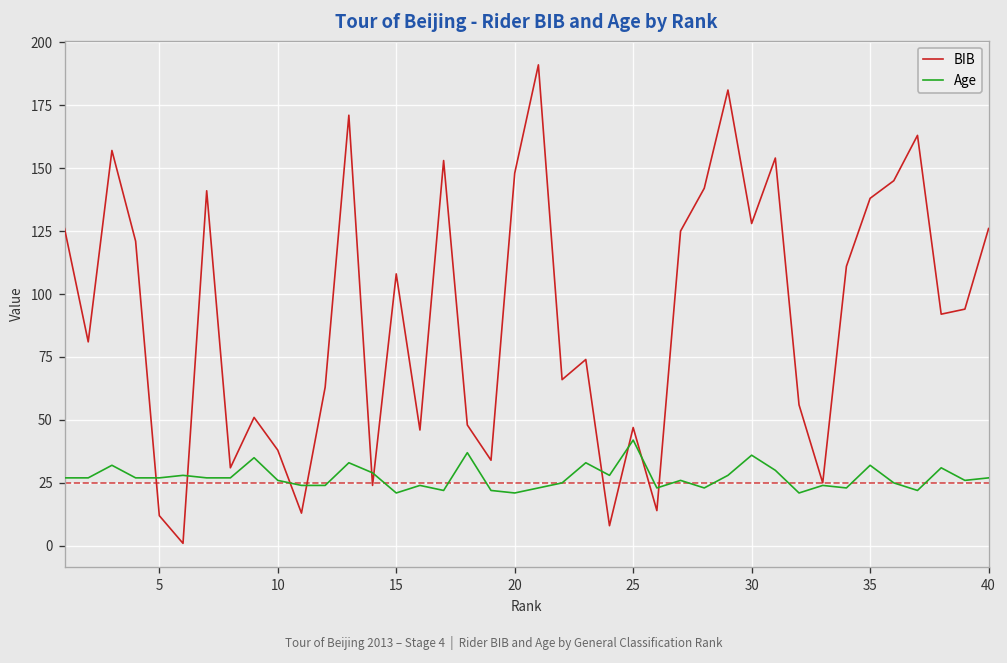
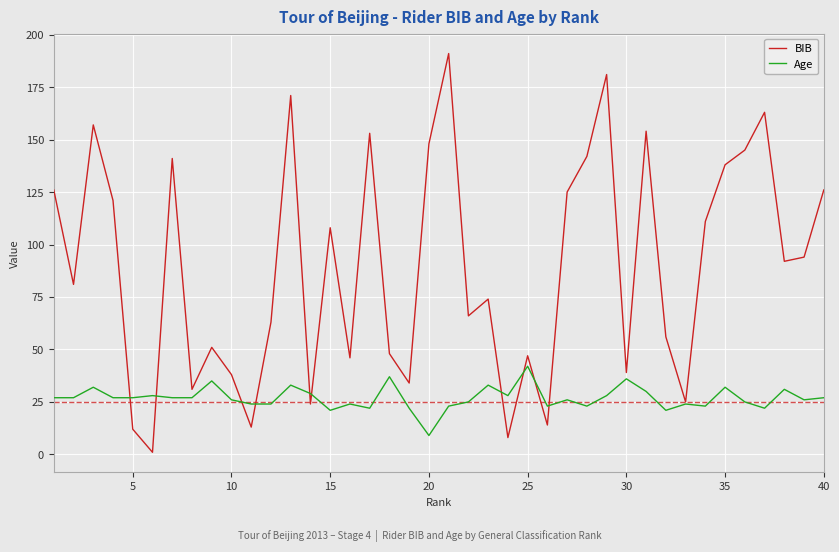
  {
    "BIB": {
      "5": 12,
      "10": 38,
      "15": 108,
      "20": 148,
      "25": 47,
-     "30": 128,
+     "30": 39,
      "35": 138,
      "40": 126
    },
    "Age": {
      "5": 27,
      "10": 26,
      "15": 21,
-     "20": 21,
+     "20": 9,
      "25": 42,
      "30": 36,
      "35": 32,
      "40": 27
    }
  }
